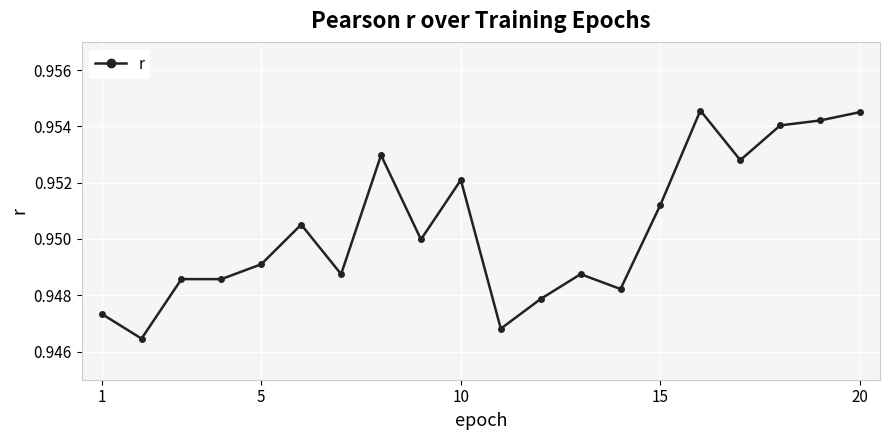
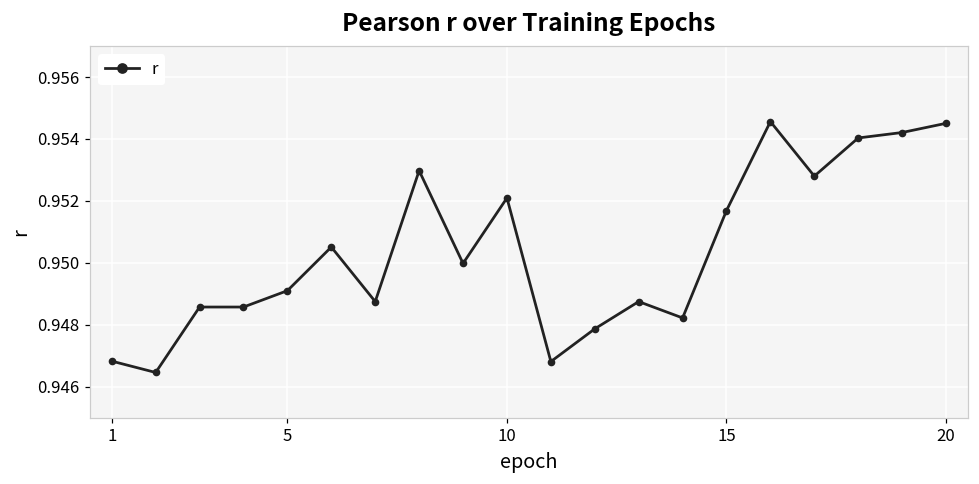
  {
-   "1": 0.9473,
+   "1": 0.9468,
    "5": 0.9491,
    "10": 0.9521,
-   "15": 0.9512,
+   "15": 0.9517,
    "20": 0.9545
  }
